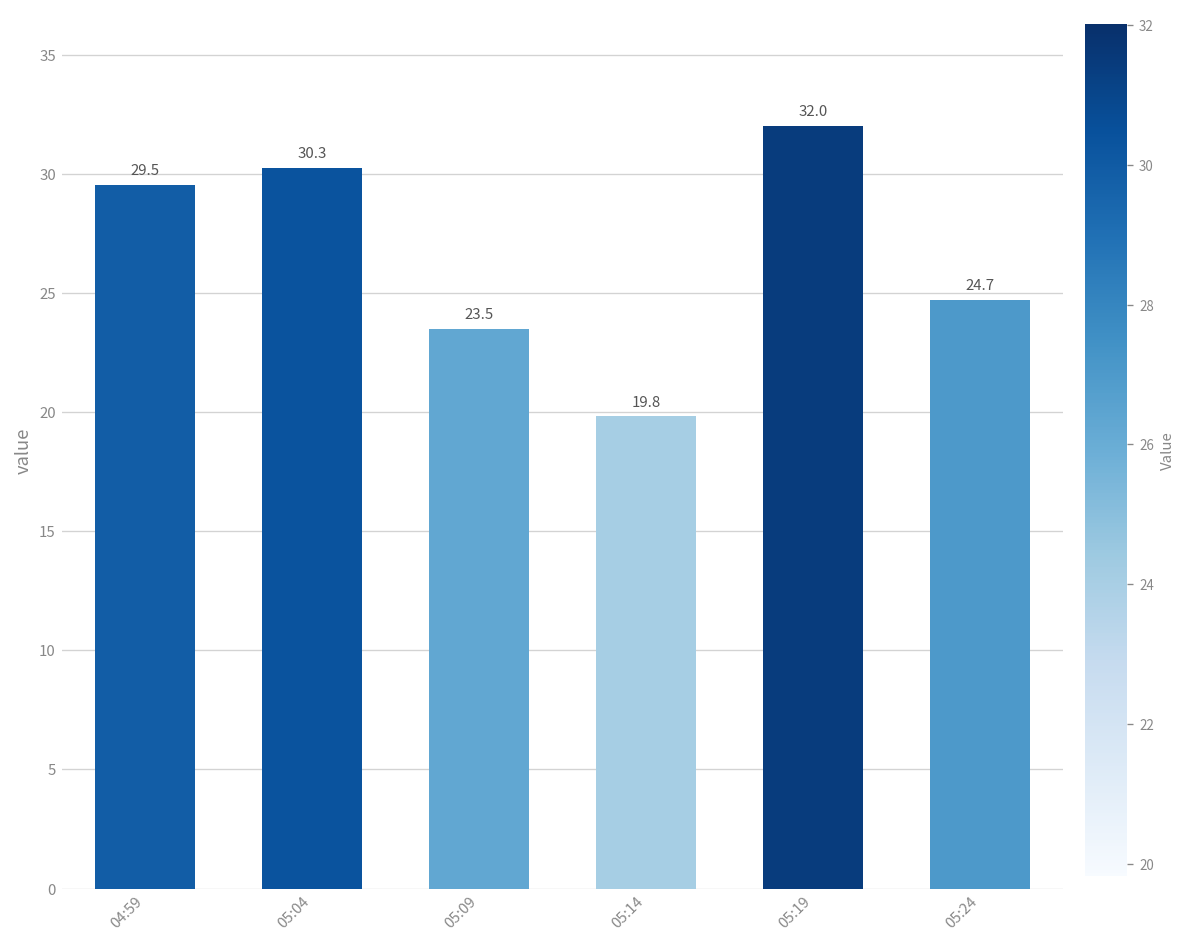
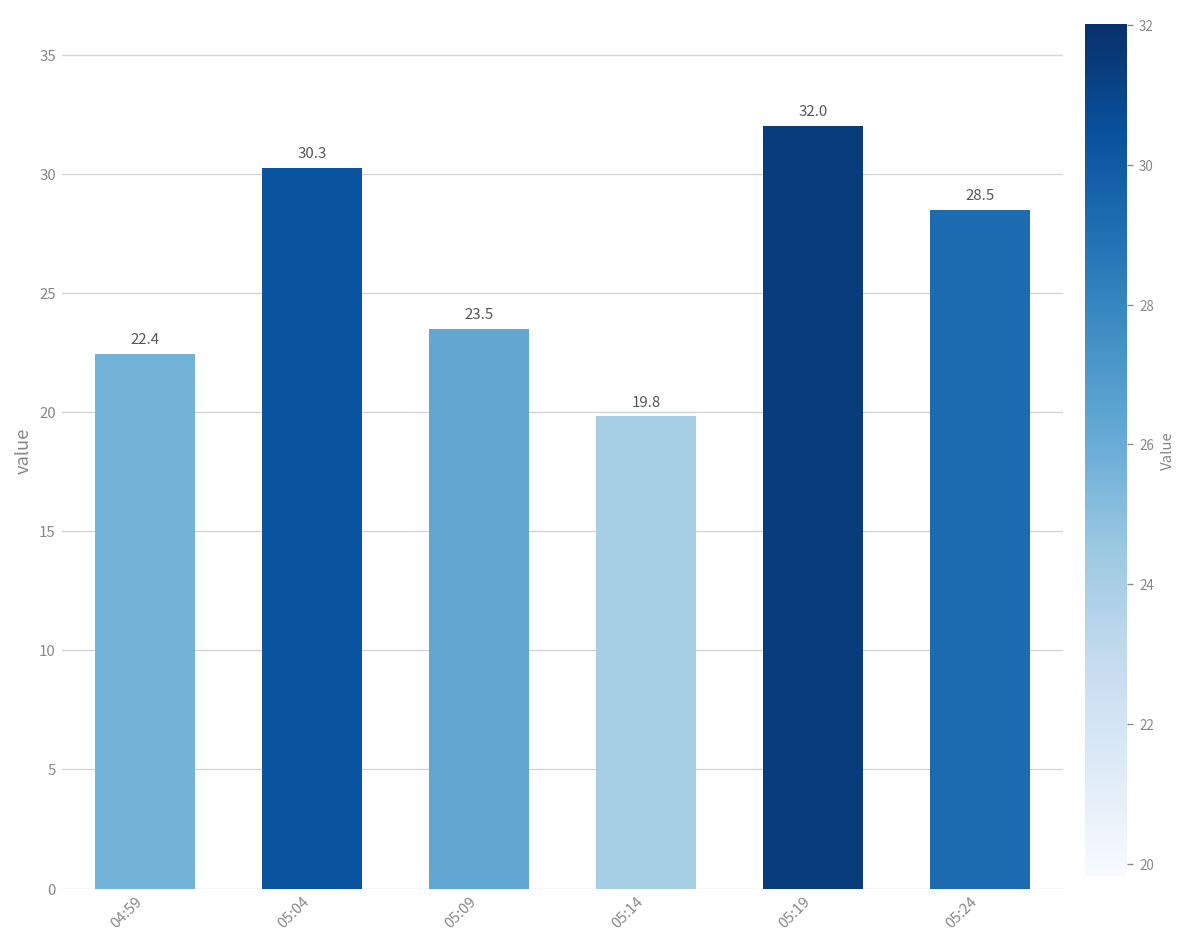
  {
-   "04:59": 29.5,
+   "04:59": 22.4,
    "05:04": 30.3,
    "05:09": 23.5,
    "05:14": 19.8,
    "05:19": 32.0,
-   "05:24": 24.7
+   "05:24": 28.5
  }
